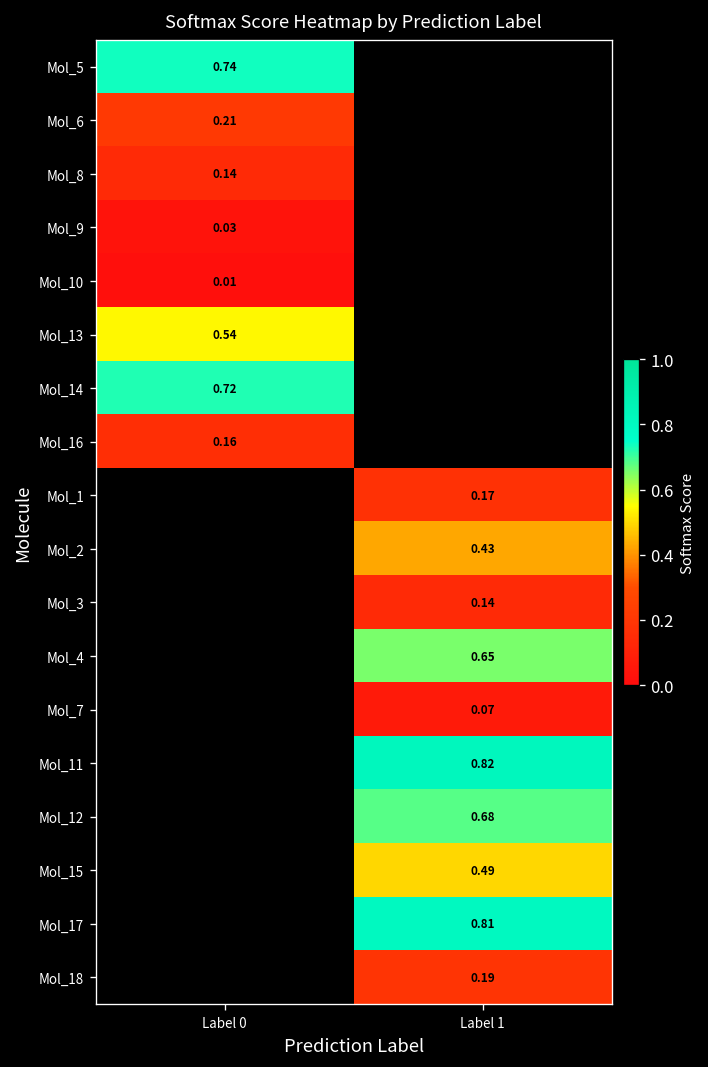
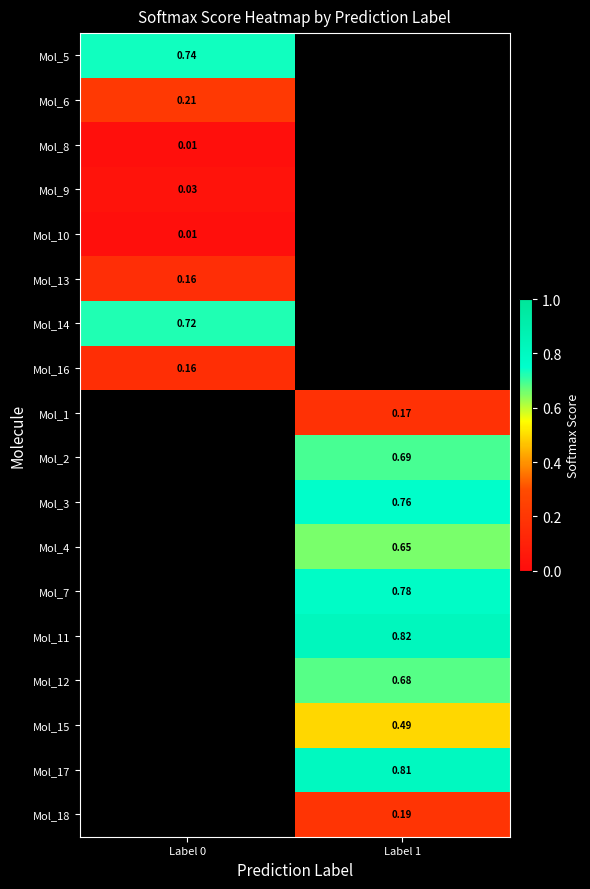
  {
    "Mol_5": {
      "Label 0": 0.74
    },
    "Mol_6": {
      "Label 0": 0.21
    },
    "Mol_8": {
-     "Label 0": 0.14
+     "Label 0": 0.01
    },
    "Mol_9": {
      "Label 0": 0.03
    },
    "Mol_10": {
      "Label 0": 0.01
    },
    "Mol_13": {
-     "Label 0": 0.54
+     "Label 0": 0.16
    },
    "Mol_14": {
      "Label 0": 0.72
    },
    "Mol_16": {
      "Label 0": 0.16
    },
    "Mol_1": {
      "Label 1": 0.17
    },
    "Mol_2": {
-     "Label 1": 0.43
+     "Label 1": 0.69
    },
    "Mol_3": {
-     "Label 1": 0.14
+     "Label 1": 0.76
    },
    "Mol_4": {
      "Label 1": 0.65
    },
    "Mol_7": {
-     "Label 1": 0.07
+     "Label 1": 0.78
    },
    "Mol_11": {
      "Label 1": 0.82
    },
    "Mol_12": {
      "Label 1": 0.68
    },
    "Mol_15": {
      "Label 1": 0.49
    },
    "Mol_17": {
      "Label 1": 0.81
    },
    "Mol_18": {
      "Label 1": 0.19
    }
  }
